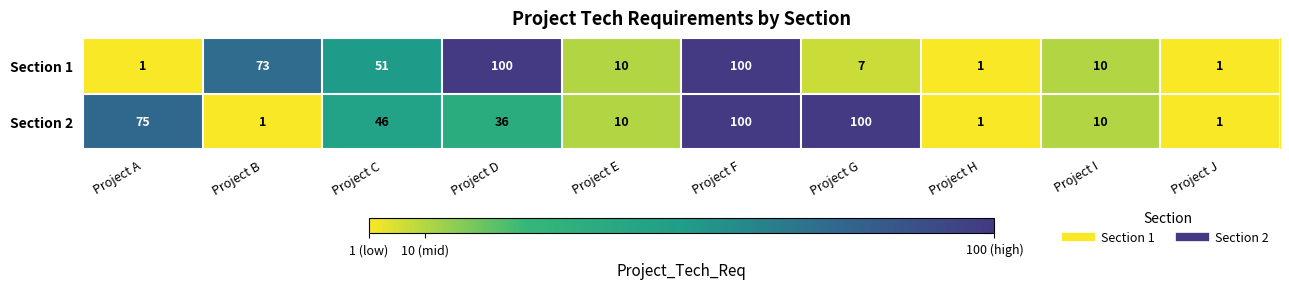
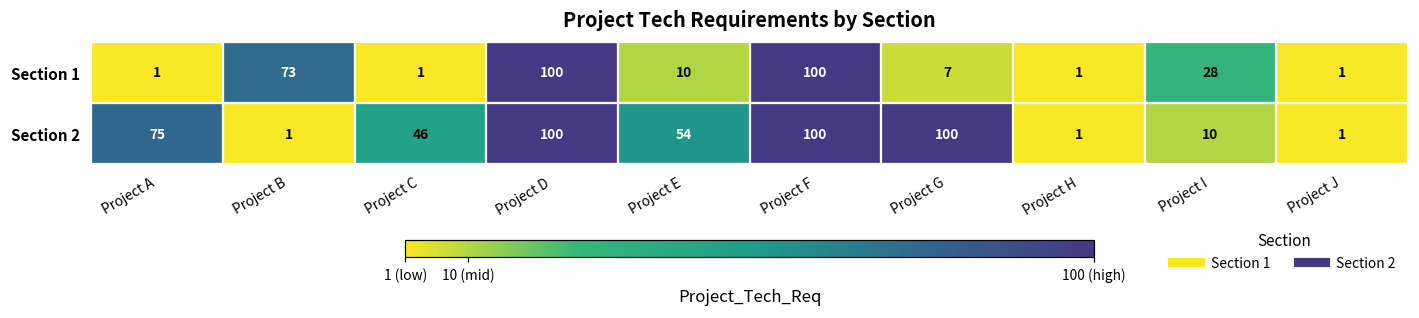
  {
    "Section 1": {
      "Project A": 1,
      "Project B": 73,
-     "Project C": 51,
+     "Project C": 1,
      "Project D": 100,
      "Project E": 10,
      "Project F": 100,
      "Project G": 7,
      "Project H": 1,
-     "Project I": 10,
+     "Project I": 28,
      "Project J": 1
    },
    "Section 2": {
      "Project A": 75,
      "Project B": 1,
      "Project C": 46,
-     "Project D": 36,
-     "Project E": 10,
+     "Project D": 100,
+     "Project E": 54,
      "Project F": 100,
      "Project G": 100,
      "Project H": 1,
      "Project I": 10,
      "Project J": 1
    }
  }
